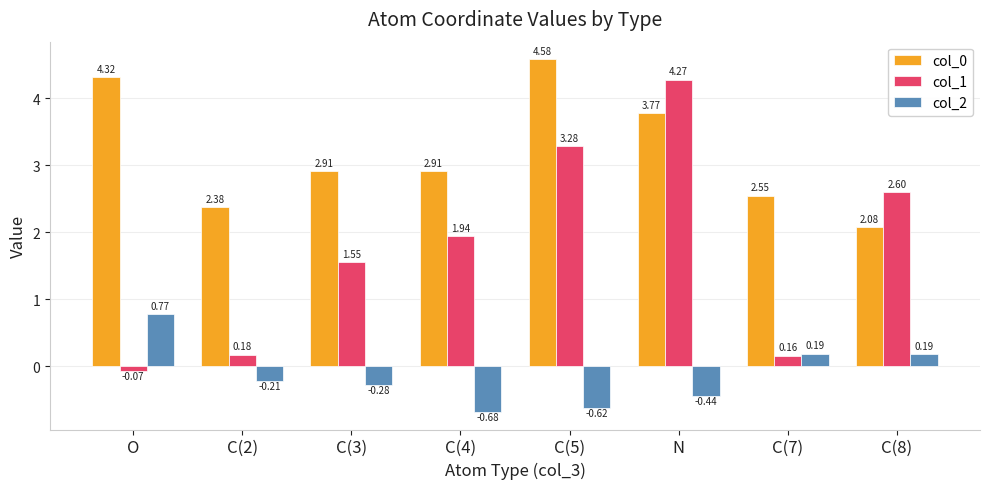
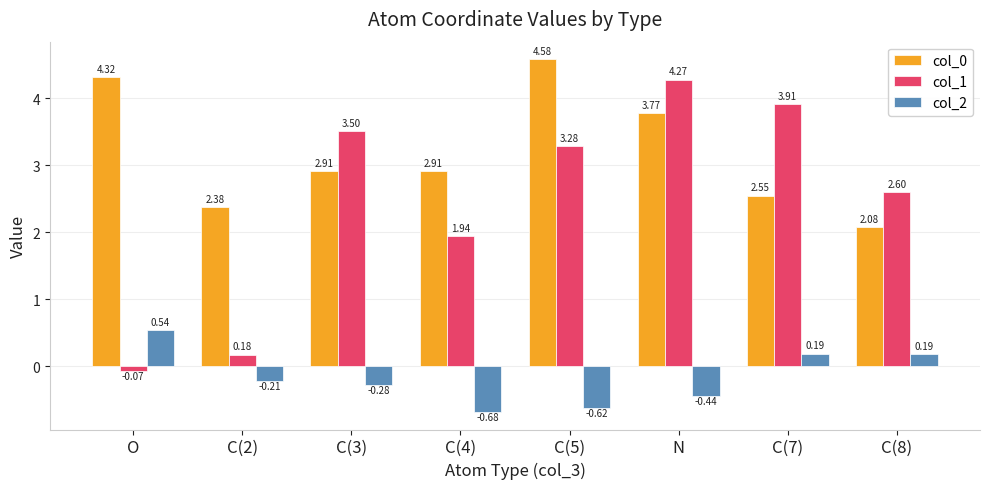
  {
    "col_0": {
      "O": 4.32,
      "C(2)": 2.38,
      "C(3)": 2.91,
      "C(4)": 2.91,
      "C(5)": 4.58,
      "N": 3.77,
      "C(7)": 2.55,
      "C(8)": 2.08
    },
    "col_1": {
      "O": -0.07,
      "C(2)": 0.18,
-     "C(3)": 1.55,
+     "C(3)": 3.50,
      "C(4)": 1.94,
      "C(5)": 3.28,
      "N": 4.27,
-     "C(7)": 0.16,
+     "C(7)": 3.91,
      "C(8)": 2.60
    },
    "col_2": {
-     "O": 0.77,
+     "O": 0.54,
      "C(2)": -0.21,
      "C(3)": -0.28,
      "C(4)": -0.68,
      "C(5)": -0.62,
      "N": -0.44,
      "C(7)": 0.19,
      "C(8)": 0.19
    }
  }
